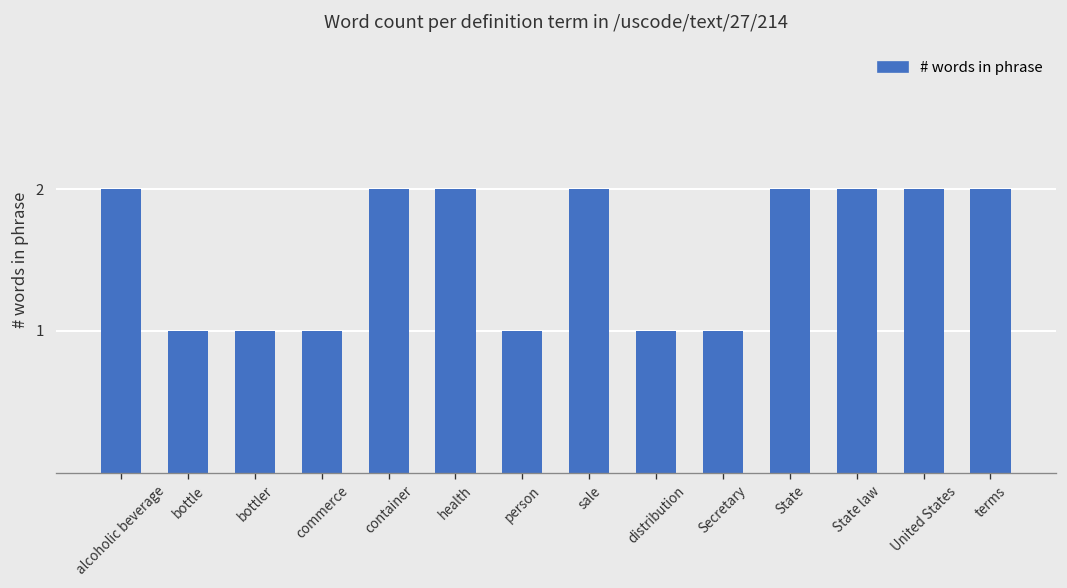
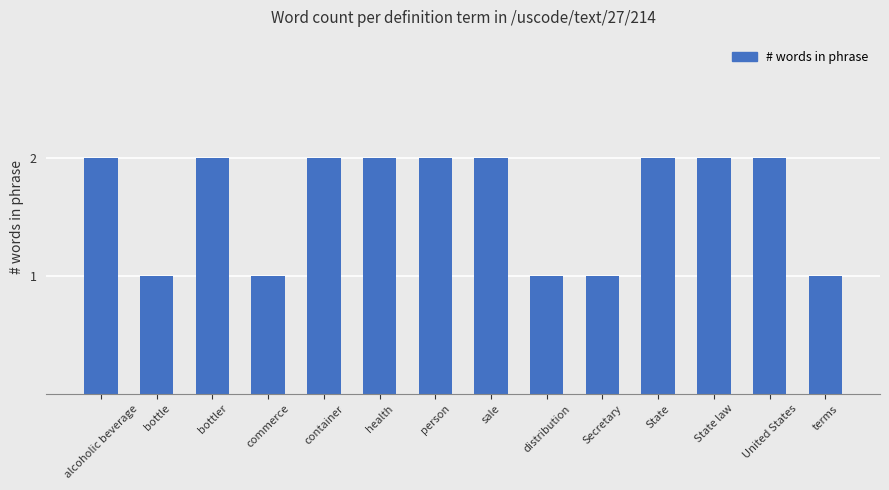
  {
    "alcoholic beverage": 2,
    "bottle": 1,
-   "bottler": 1,
+   "bottler": 2,
    "commerce": 1,
    "container": 2,
    "health": 2,
-   "person": 1,
+   "person": 2,
    "sale": 2,
    "distribution": 1,
    "Secretary": 1,
    "State": 2,
    "State law": 2,
    "United States": 2,
-   "terms": 2
+   "terms": 1
  }
